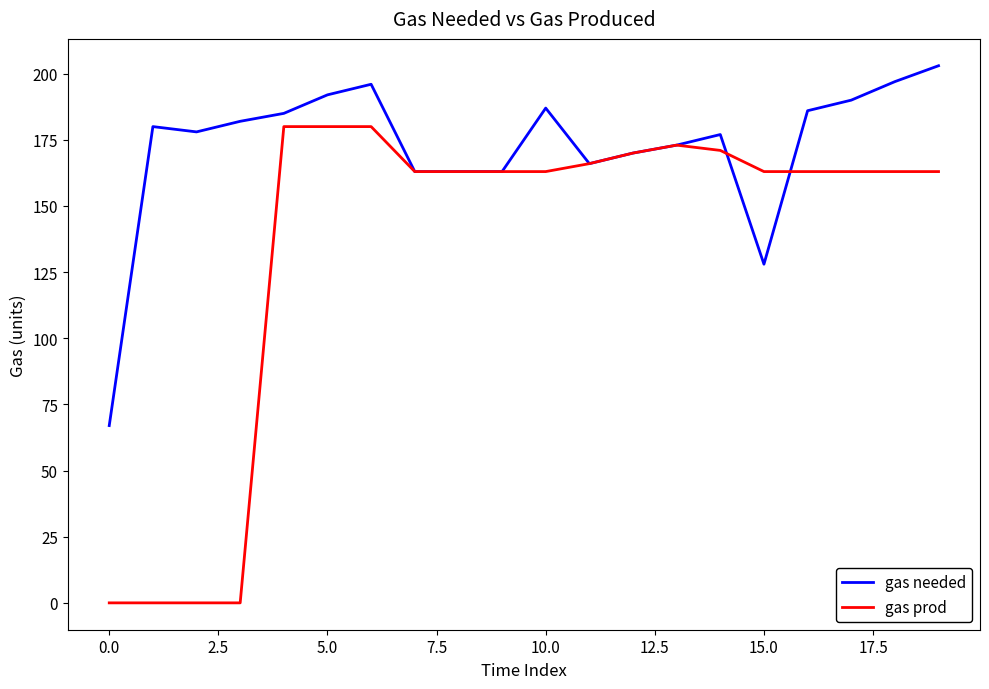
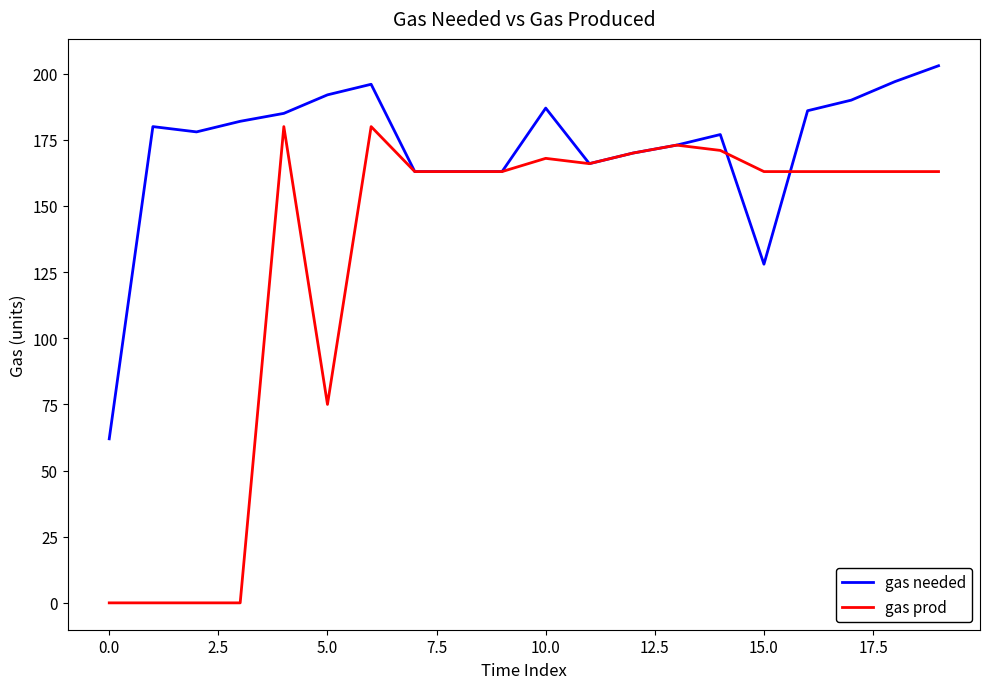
  {
    "gas needed": {
-     "0.0": 67,
+     "0.0": 62,
      "5.0": 192,
      "10.0": 187,
      "15.0": 128
    },
    "gas prod": {
      "0.0": 0,
-     "5.0": 180,
-     "10.0": 163,
+     "5.0": 75,
+     "10.0": 168,
      "15.0": 163
    }
  }
